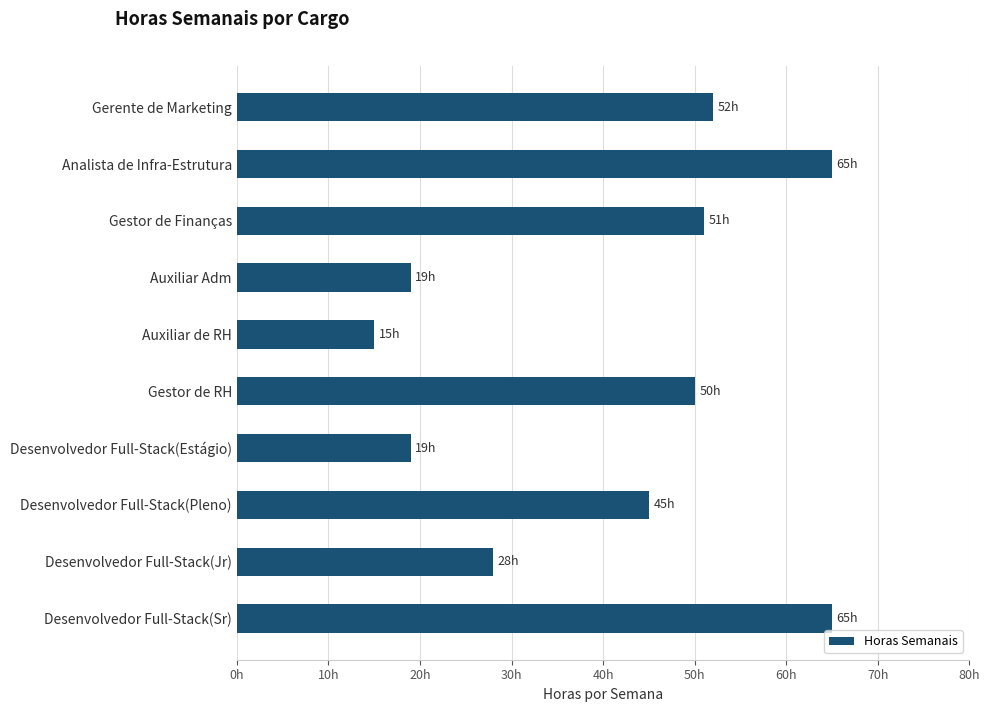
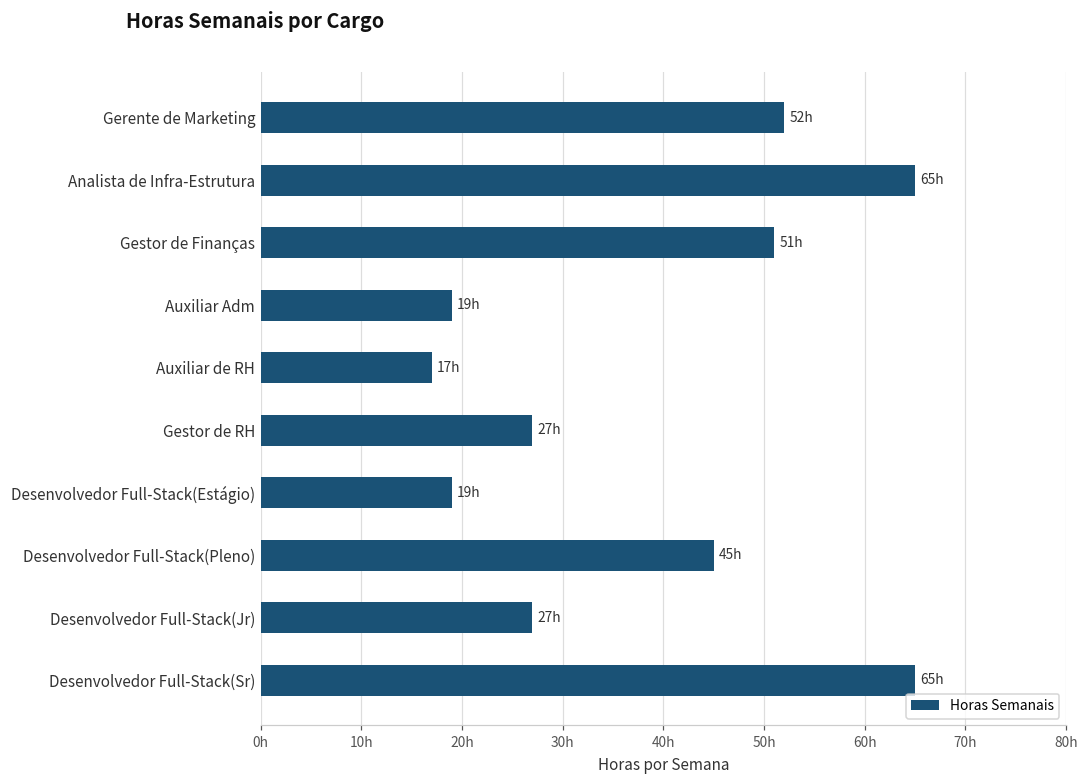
  {
    "Gerente de Marketing": "52h",
    "Analista de Infra-Estrutura": "65h",
    "Gestor de Finanças": "51h",
    "Auxiliar Adm": "19h",
-   "Auxiliar de RH": "15h",
-   "Gestor de RH": "50h",
+   "Auxiliar de RH": "17h",
+   "Gestor de RH": "27h",
    "Desenvolvedor Full-Stack(Estágio)": "19h",
    "Desenvolvedor Full-Stack(Pleno)": "45h",
-   "Desenvolvedor Full-Stack(Jr)": "28h",
+   "Desenvolvedor Full-Stack(Jr)": "27h",
    "Desenvolvedor Full-Stack(Sr)": "65h"
  }
